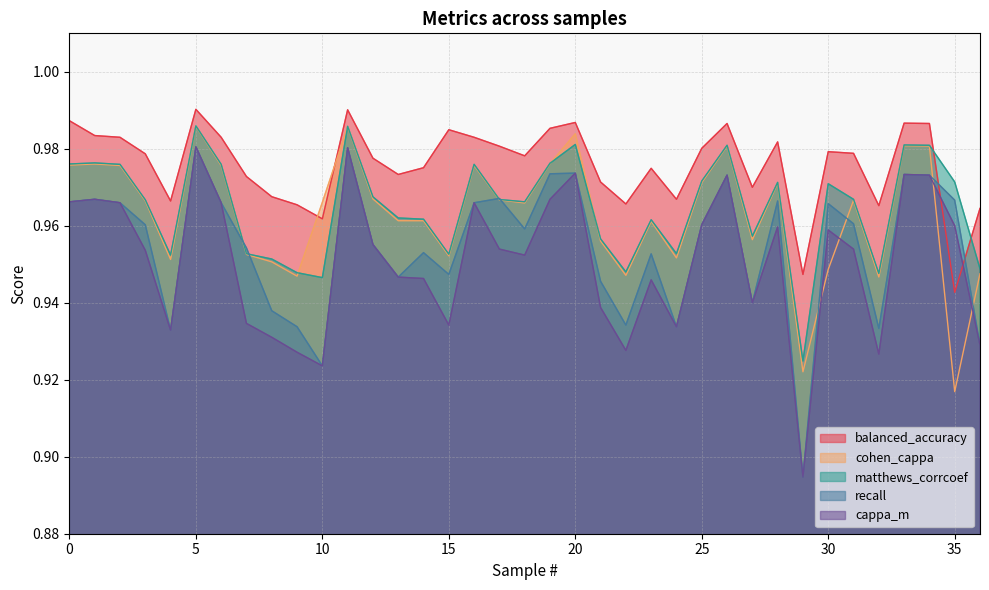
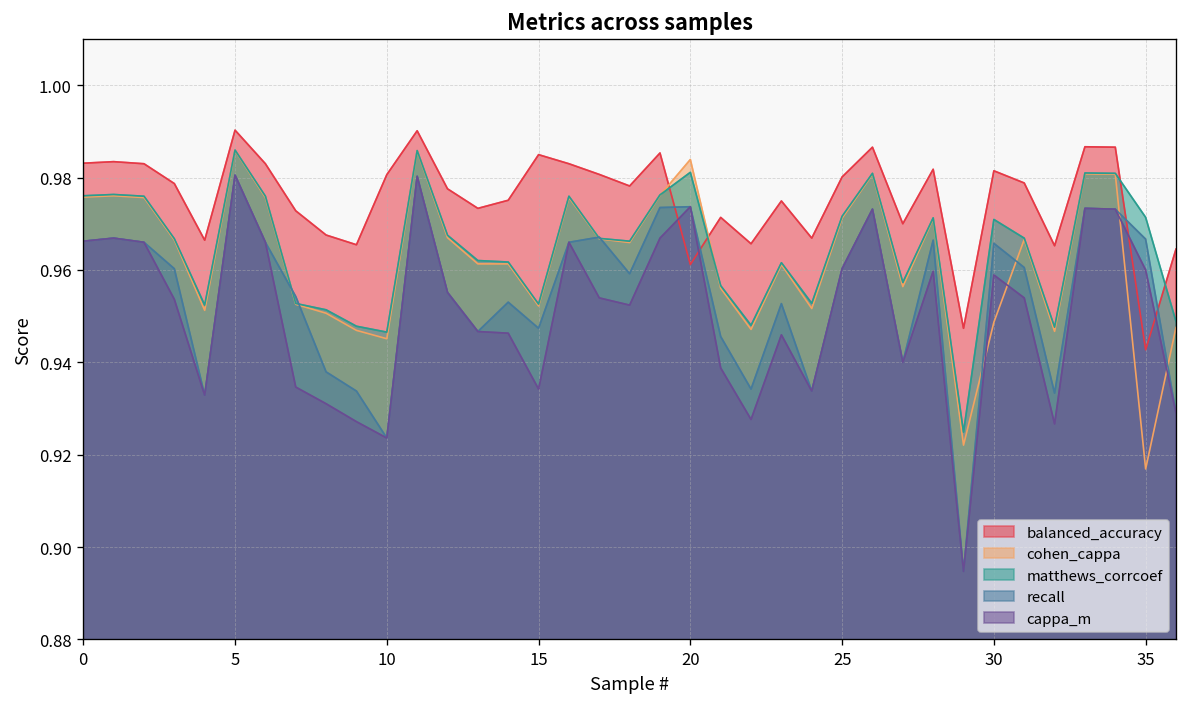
  {
    "balanced_accuracy": {
-     "0": 0.987,
+     "0": 0.983,
      "5": 0.990,
-     "10": 0.962,
+     "10": 0.981,
      "15": 0.985,
-     "20": 0.987,
+     "20": 0.961,
      "25": 0.980,
-     "30": 0.979,
+     "30": 0.981,
      "35": 0.943
    },
    "cohen_cappa": {
-     "10": 0.966,
+     "10": 0.945,
      "20": 0.984,
      "30": 0.949,
      "35": 0.917
    }
  }
